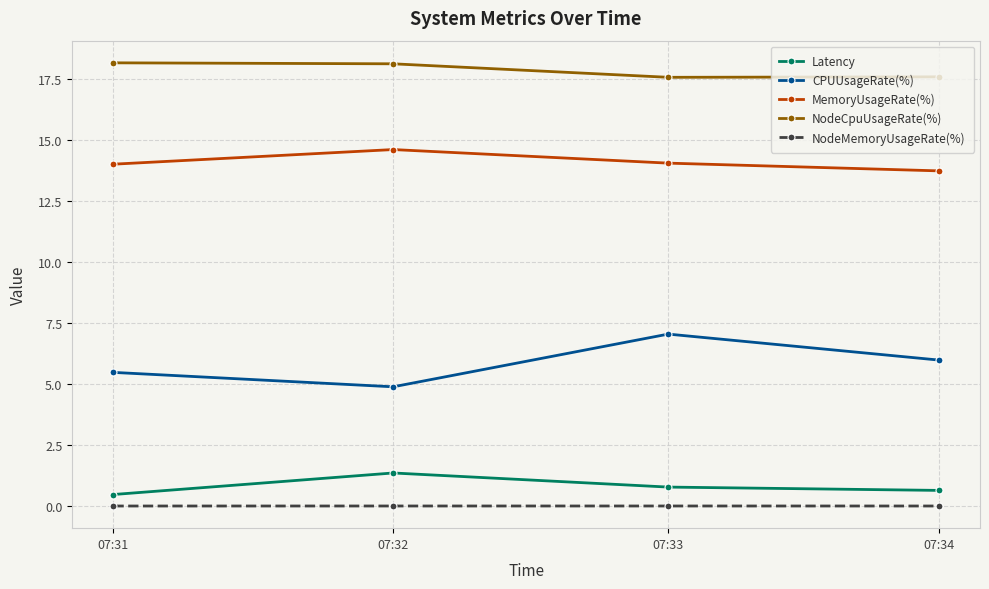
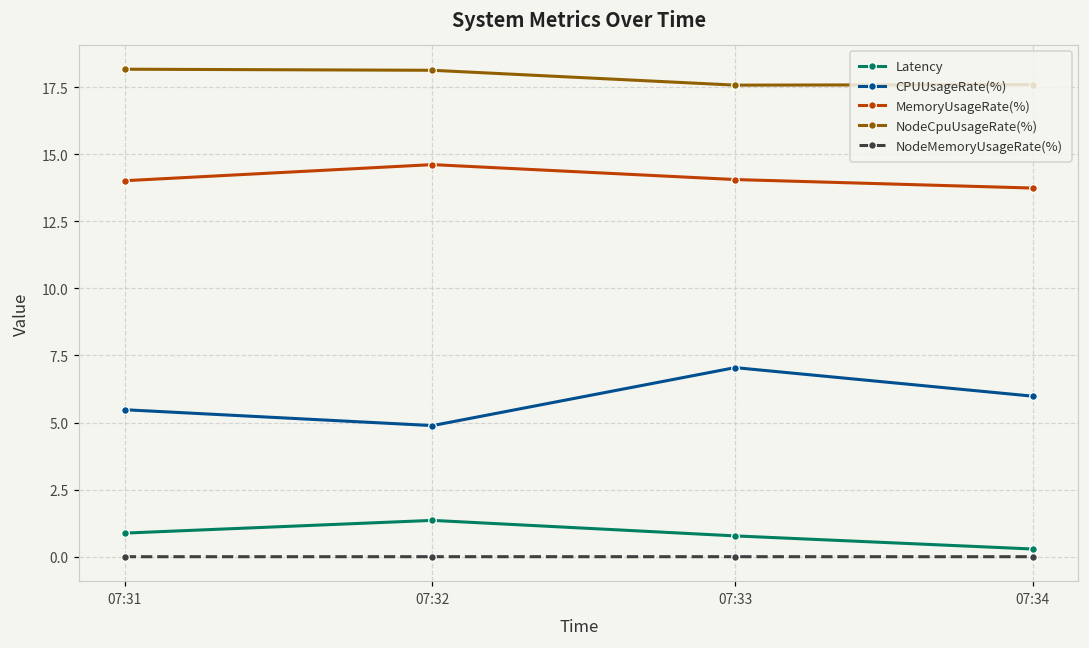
  {
    "Latency": {
-     "07:31": 0.5,
+     "07:31": 0.9,
      "07:32": 1.4,
      "07:33": 0.8,
-     "07:34": 0.6
+     "07:34": 0.3
    },
    "CPUUsageRate(%)": {
      "07:31": 5.5,
      "07:32": 4.9,
      "07:33": 7.0,
      "07:34": 6.0
    },
    "NodeMemoryUsageRate(%)": {
      "07:31": 0.0,
      "07:32": 0.0,
      "07:33": 0.0,
      "07:34": 0.0
    }
  }
